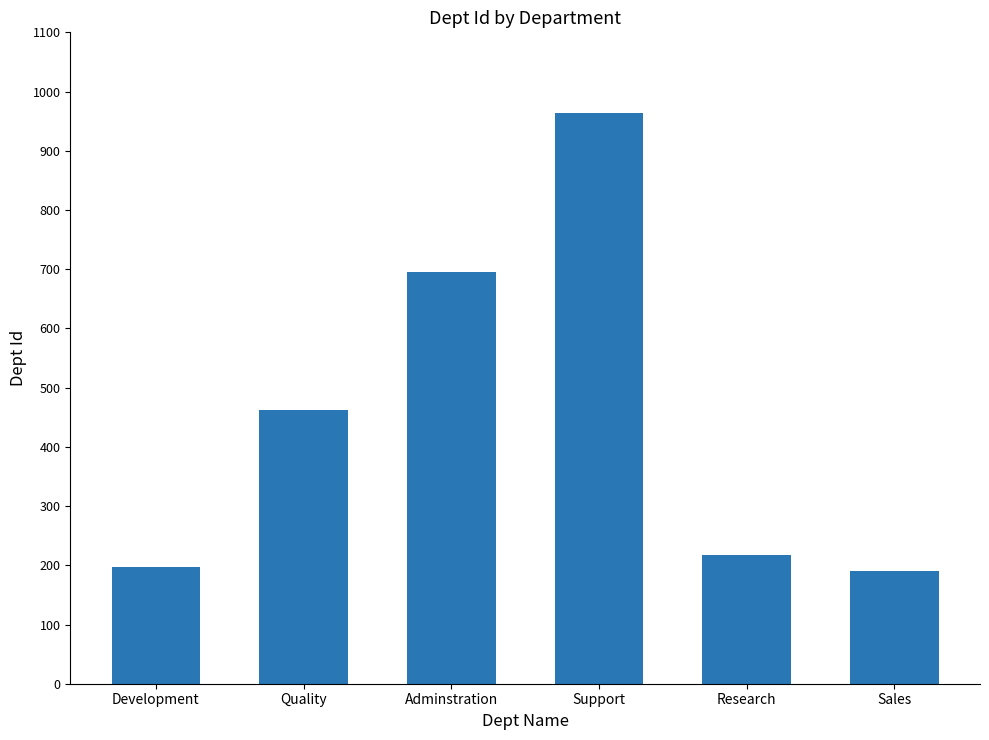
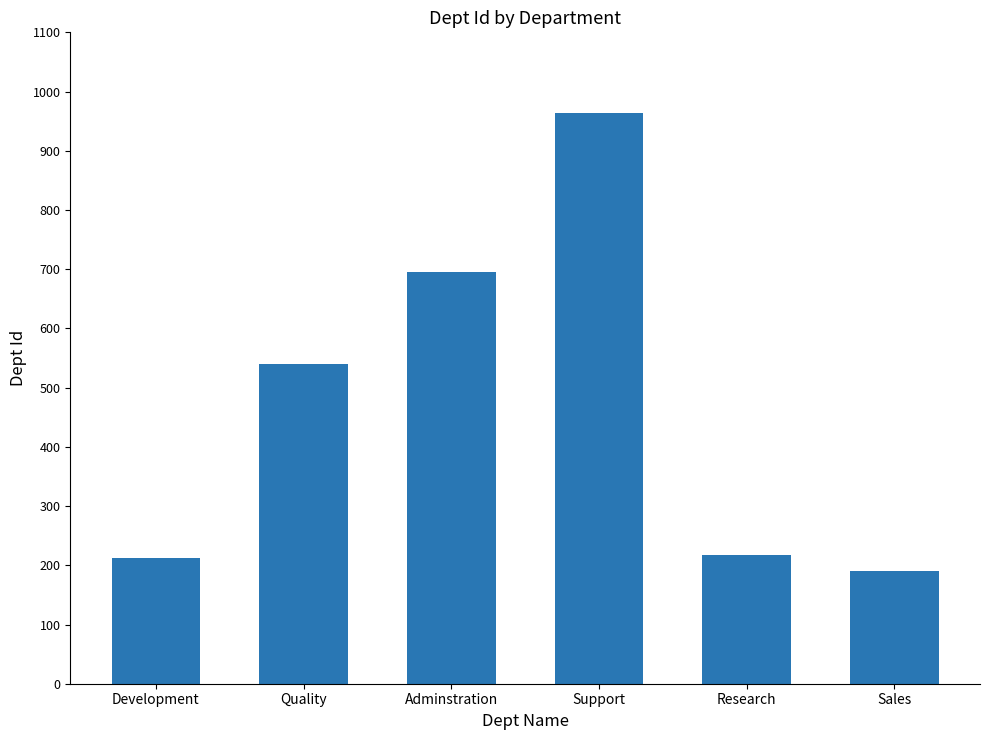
  {
-   "Development": 200,
-   "Quality": 460,
+   "Development": 210,
+   "Quality": 540,
    "Adminstration": 700,
    "Support": 960,
    "Research": 220,
    "Sales": 190
  }
